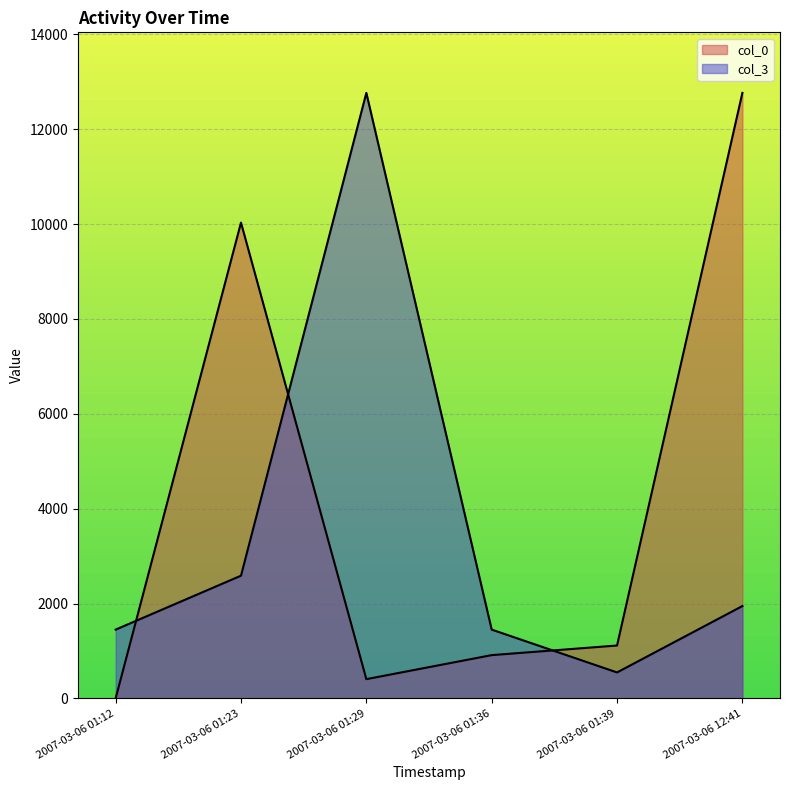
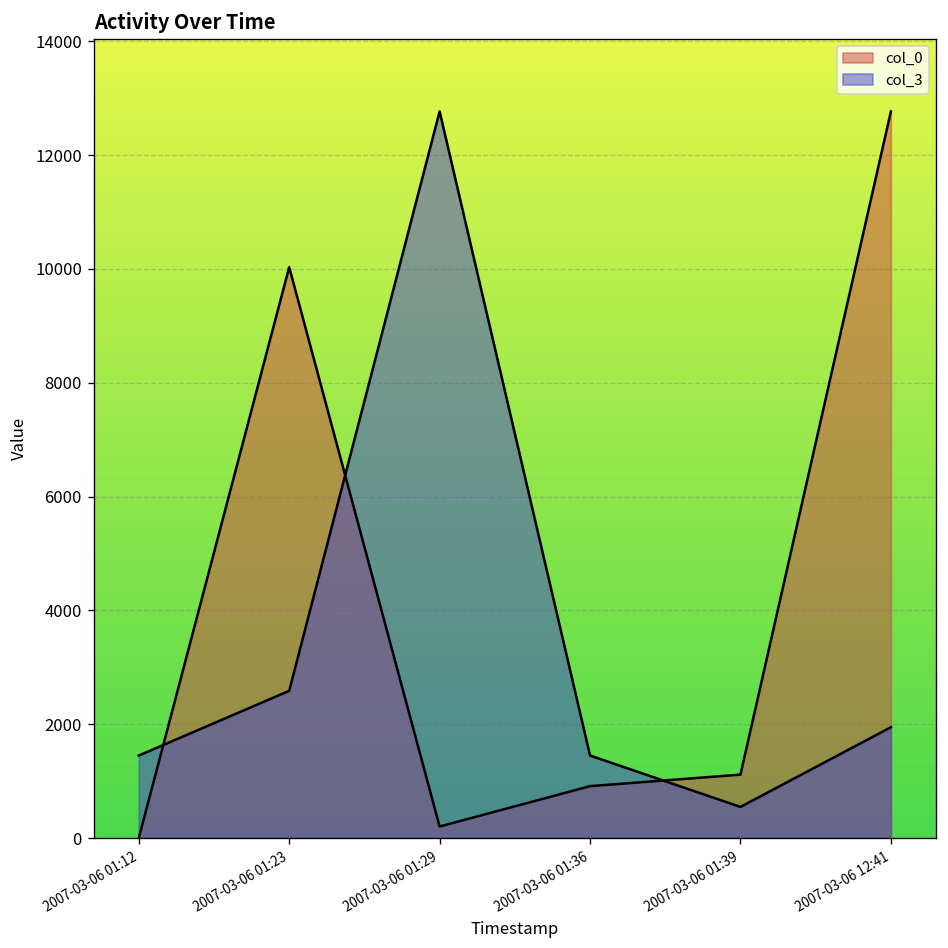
  {
    "col_0": {
      "2007-03-06 01:12": 0,
      "2007-03-06 01:23": 10000,
-     "2007-03-06 01:29": 400,
+     "2007-03-06 01:29": 200,
      "2007-03-06 01:36": 900,
      "2007-03-06 01:39": 1100,
      "2007-03-06 12:41": 12800
    },
    "col_3": {
      "2007-03-06 01:12": 1500,
      "2007-03-06 01:23": 2600,
      "2007-03-06 01:29": 12800,
      "2007-03-06 01:36": 1500,
      "2007-03-06 01:39": 500,
      "2007-03-06 12:41": 1900
    }
  }
